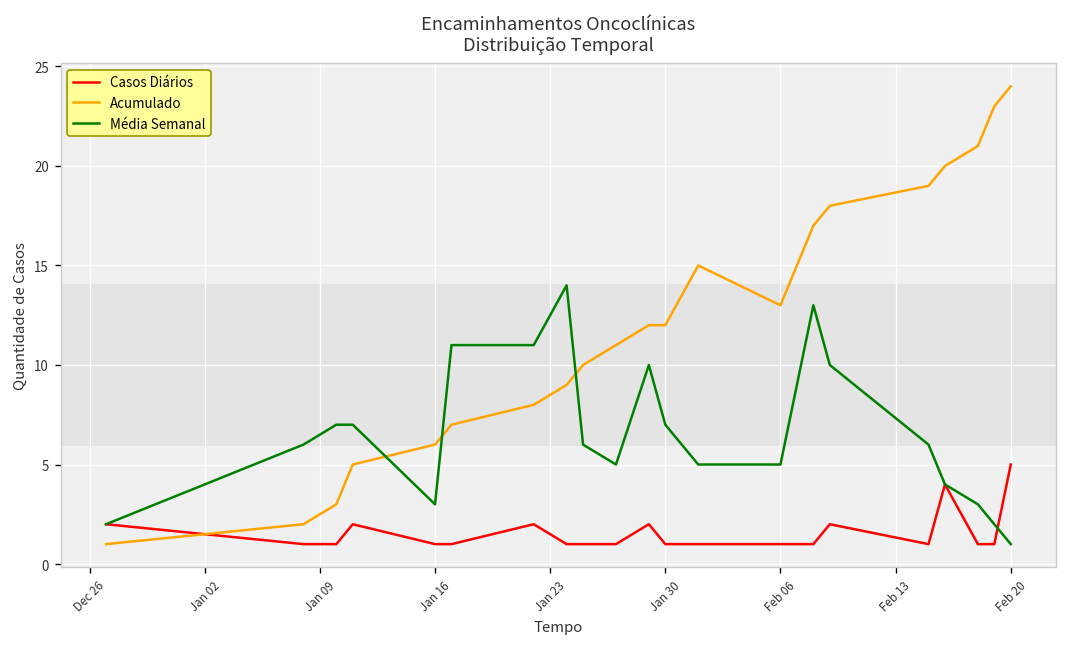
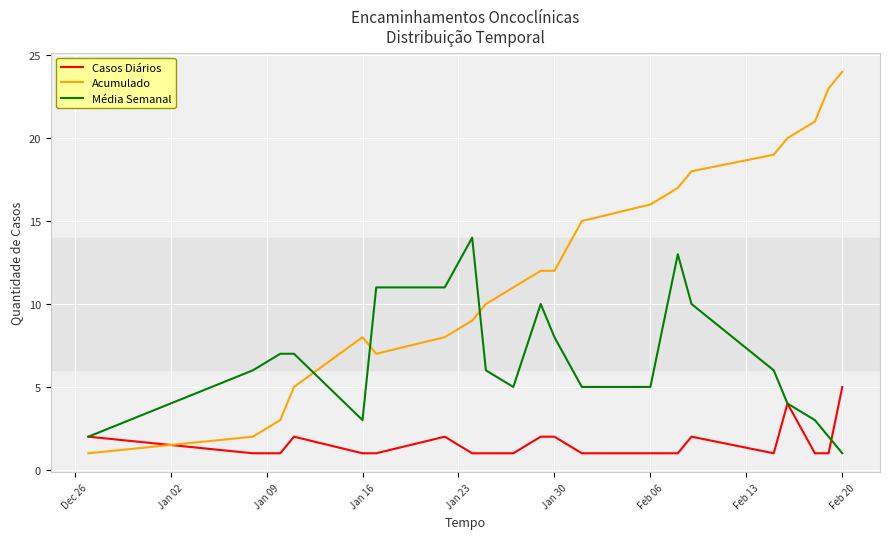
  {
    "Casos Diários": {
      "Jan 16": 1,
-     "Jan 30": 1,
+     "Jan 30": 2,
      "Feb 06": 1,
      "Feb 20": 5
    },
    "Acumulado": {
-     "Jan 16": 6,
+     "Jan 16": 8,
      "Jan 30": 12,
-     "Feb 06": 13,
+     "Feb 06": 16,
      "Feb 20": 24
    },
    "Média Semanal": {
      "Jan 16": 3,
-     "Jan 30": 7,
+     "Jan 30": 8,
      "Feb 06": 5,
      "Feb 20": 1
    }
  }
